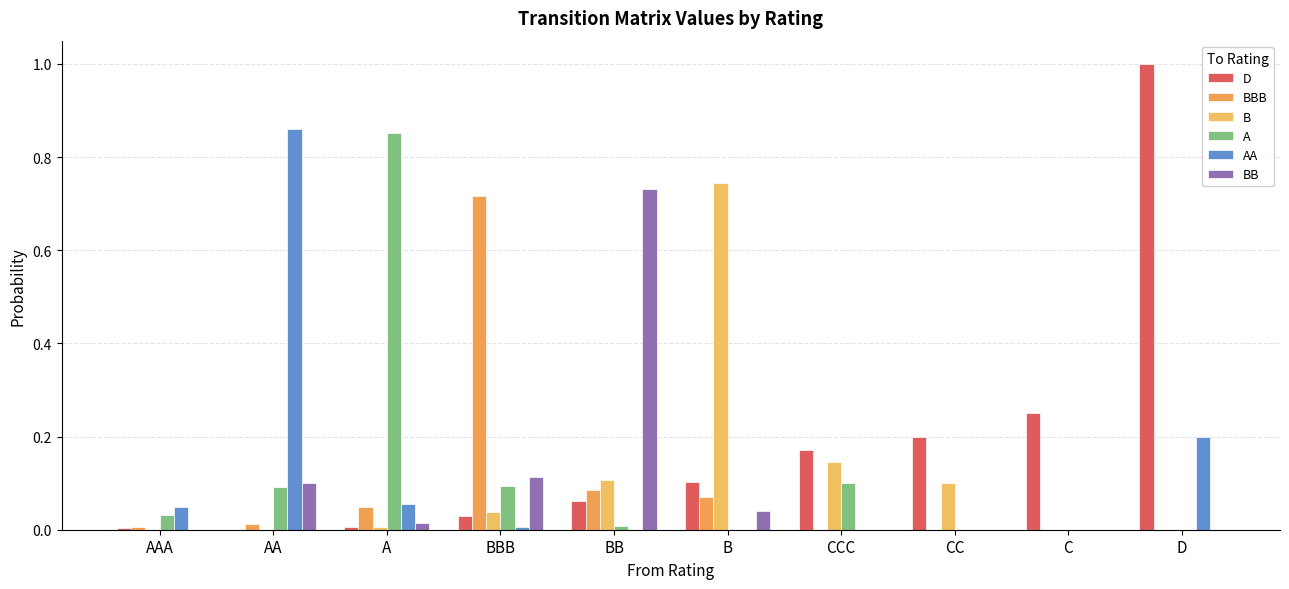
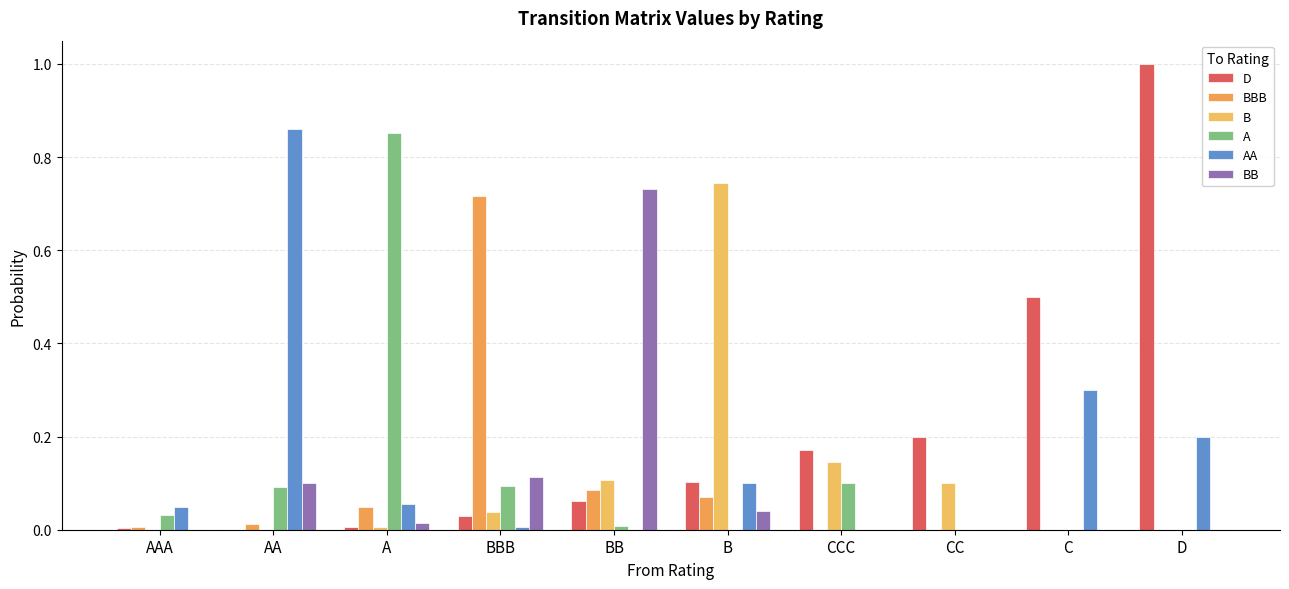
  {
    "D": {
      "AA": 0.00,
      "BBB": 0.03,
      "BB": 0.06,
      "B": 0.10,
      "CCC": 0.17,
      "CC": 0.20,
-     "C": 0.25,
+     "C": 0.50,
      "D": 1.00
    },
    "A": {
      "AAA": 0.03,
      "AA": 0.09,
      "A": 0.85,
      "BBB": 0.09,
      "BB": 0.01,
      "B": 0.00,
      "CCC": 0.10,
      "CC": 0.00,
      "C": 0.00,
      "D": 0.00
    },
    "AA": {
      "AAA": 0.05,
      "AA": 0.86,
      "A": 0.06,
      "BB": 0.0,
-     "B": 0.0,
+     "B": 0.1,
      "CCC": 0.0,
      "CC": 0.0,
-     "C": 0.0,
+     "C": 0.3,
      "D": 0.2
    },
    "BB": {
      "AAA": 0.00,
      "AA": 0.10,
      "A": 0.01,
      "BBB": 0.11,
      "BB": 0.73,
      "B": 0.04,
      "CCC": 0.00,
      "CC": 0.00,
      "C": 0.00,
      "D": 0.00
    }
  }
